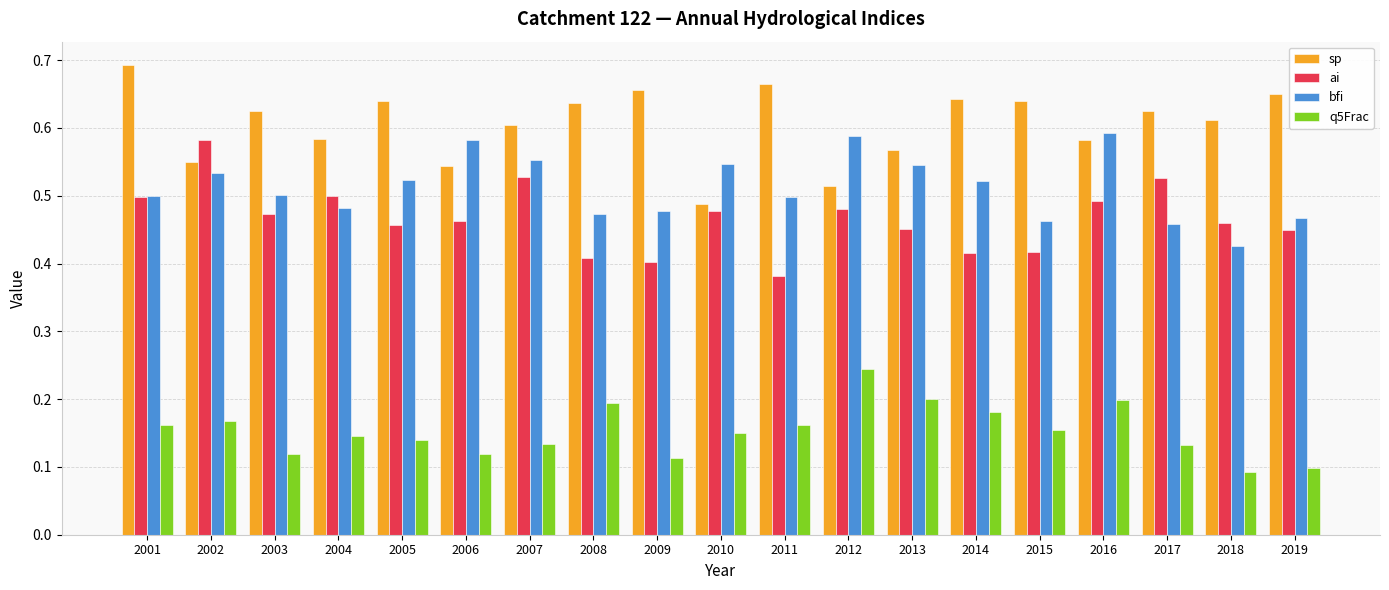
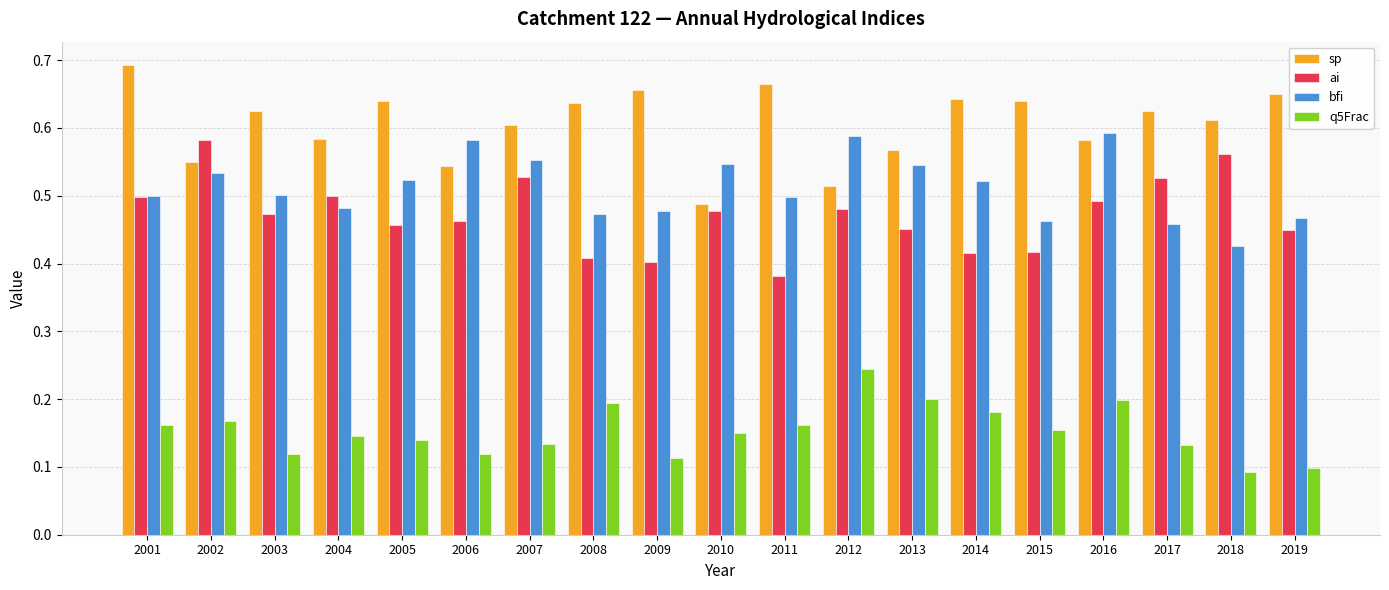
  {
    "sp": {
      "2001": 0.69,
      "2002": 0.55,
      "2003": 0.63,
      "2004": 0.58,
      "2005": 0.64,
      "2006": 0.54,
      "2007": 0.60,
      "2008": 0.64,
      "2009": 0.66,
      "2010": 0.49,
      "2011": 0.66,
      "2012": 0.51,
      "2013": 0.57,
      "2014": 0.64,
      "2015": 0.64,
      "2016": 0.58,
      "2017": 0.63,
      "2018": 0.61,
      "2019": 0.65
    },
    "ai": {
      "2001": 0.50,
      "2002": 0.58,
      "2003": 0.47,
      "2004": 0.50,
      "2005": 0.46,
      "2006": 0.46,
      "2007": 0.53,
      "2008": 0.41,
      "2009": 0.40,
      "2010": 0.48,
      "2011": 0.38,
      "2012": 0.48,
      "2013": 0.45,
      "2014": 0.42,
      "2015": 0.42,
      "2016": 0.49,
      "2017": 0.53,
-     "2018": 0.46,
+     "2018": 0.56,
      "2019": 0.45
    },
    "bfi": {
      "2001": 0.50,
      "2002": 0.53,
      "2003": 0.50,
      "2004": 0.48,
      "2005": 0.52,
      "2006": 0.58,
      "2007": 0.55,
      "2008": 0.47,
      "2009": 0.48,
      "2010": 0.55,
      "2011": 0.50,
      "2012": 0.59,
      "2013": 0.55,
      "2014": 0.52,
      "2015": 0.46,
      "2016": 0.59,
      "2017": 0.46,
      "2018": 0.43,
      "2019": 0.47
    },
    "q5Frac": {
      "2001": 0.16,
      "2002": 0.17,
      "2003": 0.12,
      "2004": 0.15,
      "2005": 0.14,
      "2006": 0.12,
      "2007": 0.13,
      "2008": 0.19,
      "2009": 0.11,
      "2010": 0.15,
      "2011": 0.16,
      "2012": 0.24,
      "2013": 0.20,
      "2014": 0.18,
      "2015": 0.16,
      "2016": 0.20,
      "2017": 0.13,
      "2018": 0.09,
      "2019": 0.10
    }
  }
